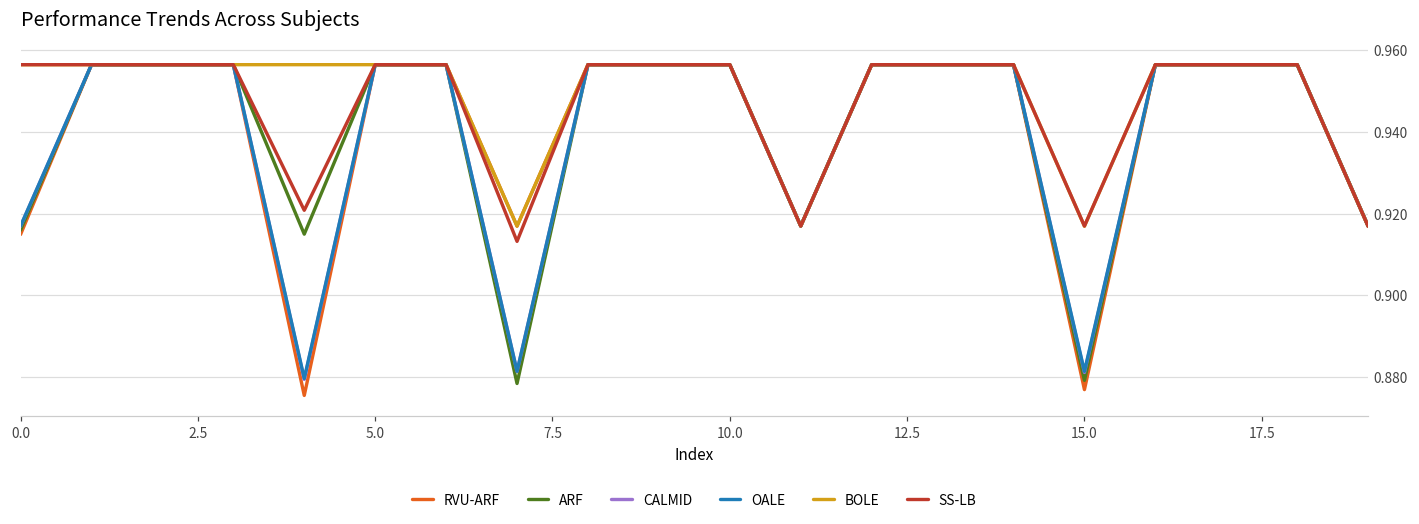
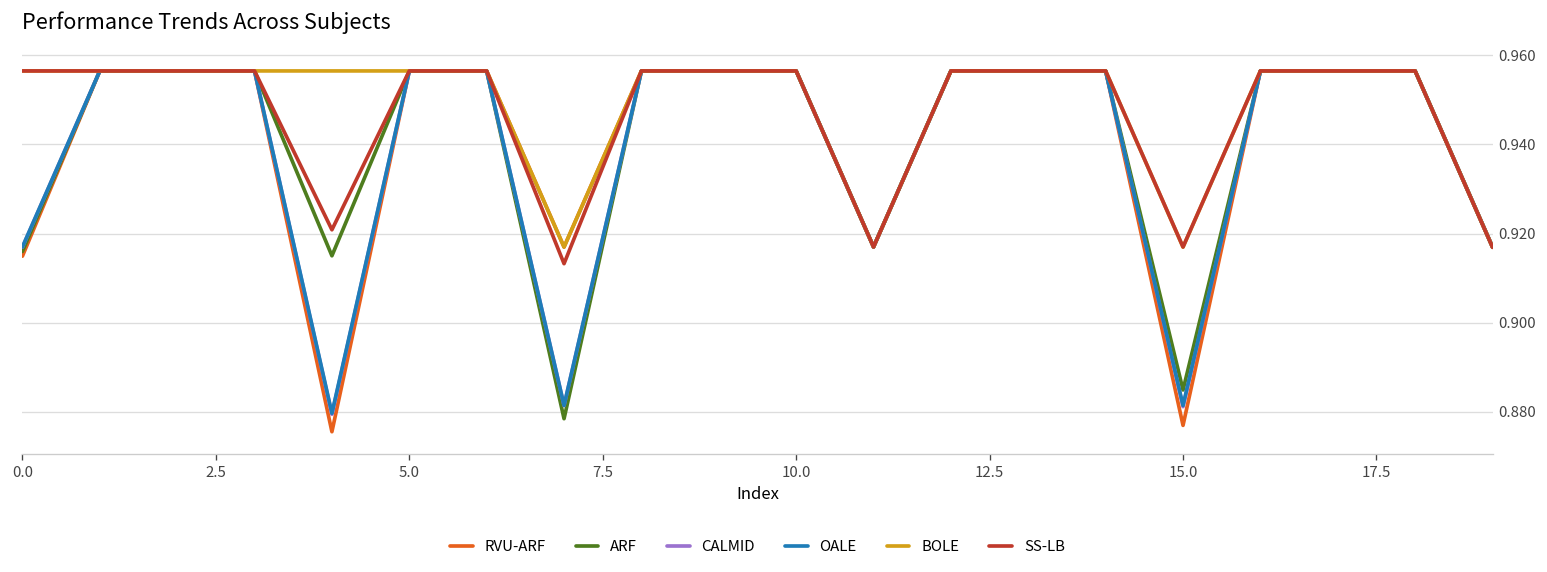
  {
    "ARF": {
      "0.0": 0.916,
-     "15.0": 0.879
+     "15.0": 0.885
    }
  }
